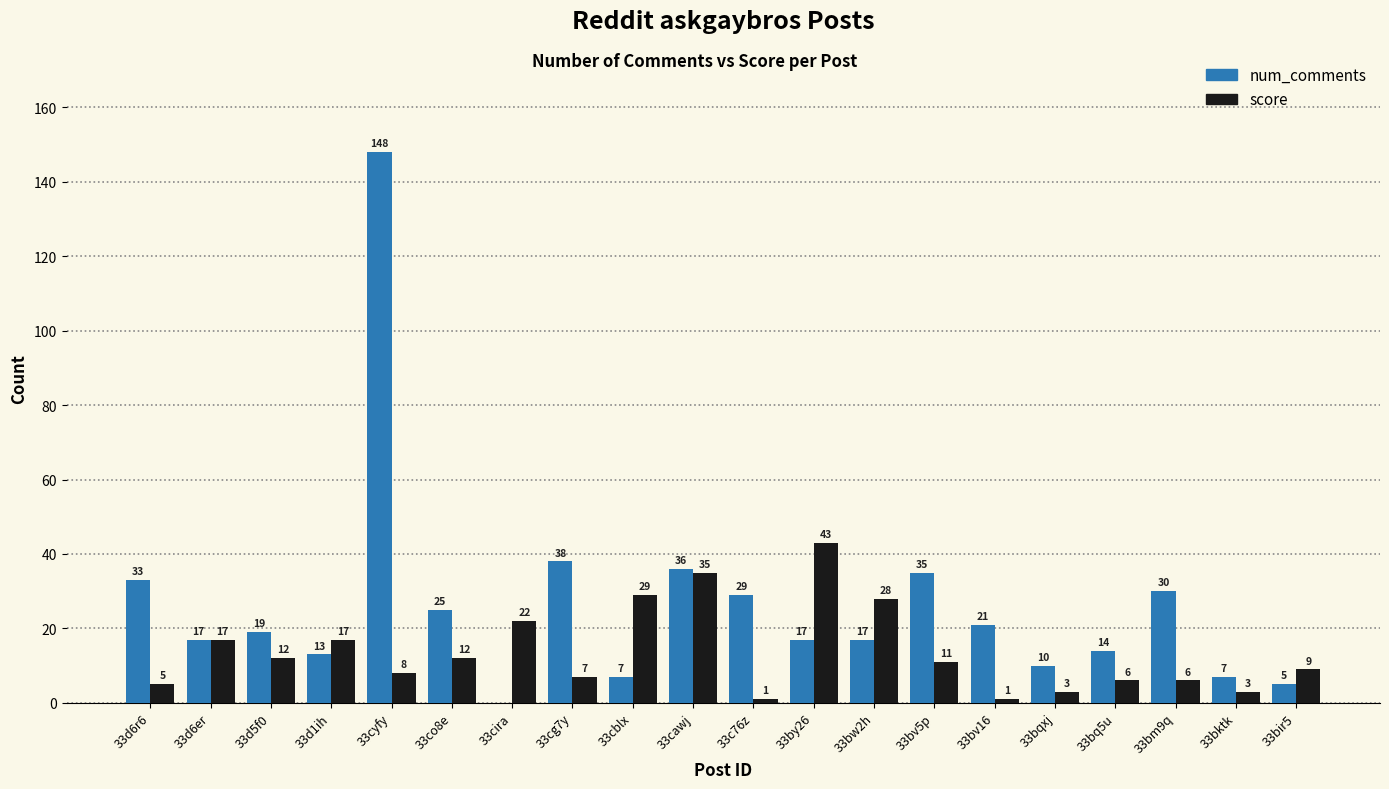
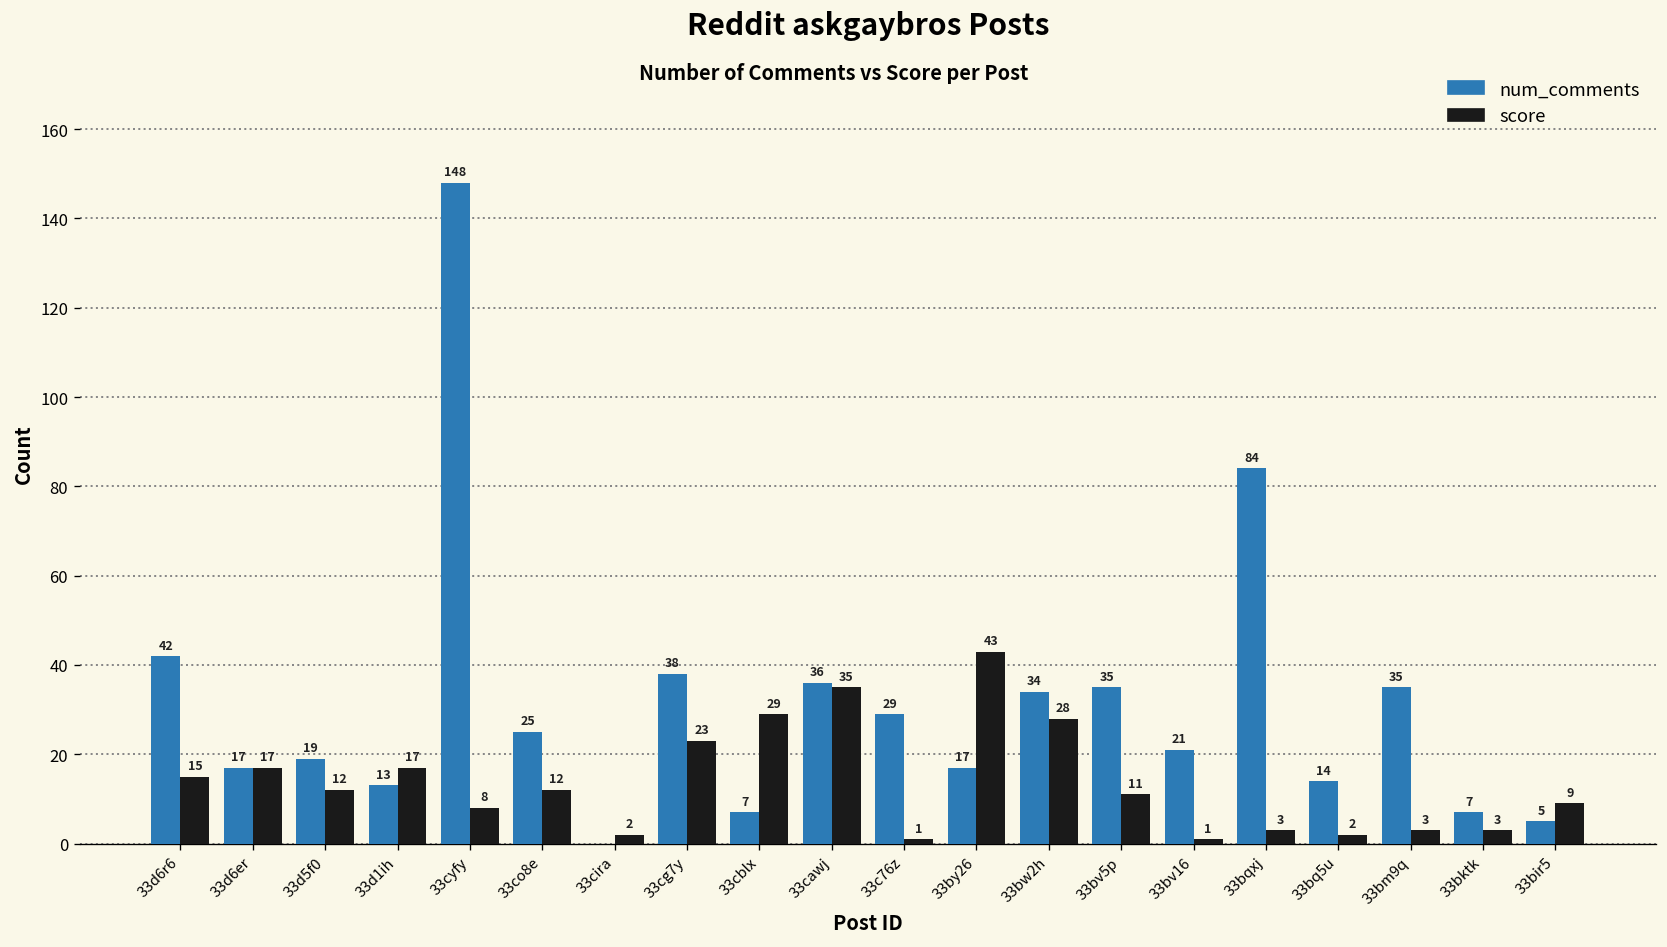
  {
    "num_comments": {
-     "33d6r6": 33,
+     "33d6r6": 42,
      "33d6er": 17,
      "33d5f0": 19,
      "33d1ih": 13,
      "33cyfy": 148,
      "33co8e": 25,
      "33cg7y": 38,
      "33cblx": 7,
      "33cawj": 36,
      "33c76z": 29,
      "33by26": 17,
-     "33bw2h": 17,
+     "33bw2h": 34,
      "33bv5p": 35,
      "33bv16": 21,
-     "33bqxj": 10,
+     "33bqxj": 84,
      "33bq5u": 14,
-     "33bm9q": 30,
+     "33bm9q": 35,
      "33bktk": 7,
      "33bir5": 5
    },
    "score": {
-     "33d6r6": 5,
+     "33d6r6": 15,
      "33d6er": 17,
      "33d5f0": 12,
      "33d1ih": 17,
      "33cyfy": 8,
      "33co8e": 12,
-     "33cira": 22,
-     "33cg7y": 7,
+     "33cira": 2,
+     "33cg7y": 23,
      "33cblx": 29,
      "33cawj": 35,
      "33c76z": 1,
      "33by26": 43,
      "33bw2h": 28,
      "33bv5p": 11,
      "33bv16": 1,
      "33bqxj": 3,
-     "33bq5u": 6,
-     "33bm9q": 6,
+     "33bq5u": 2,
+     "33bm9q": 3,
      "33bktk": 3,
      "33bir5": 9
    }
  }
